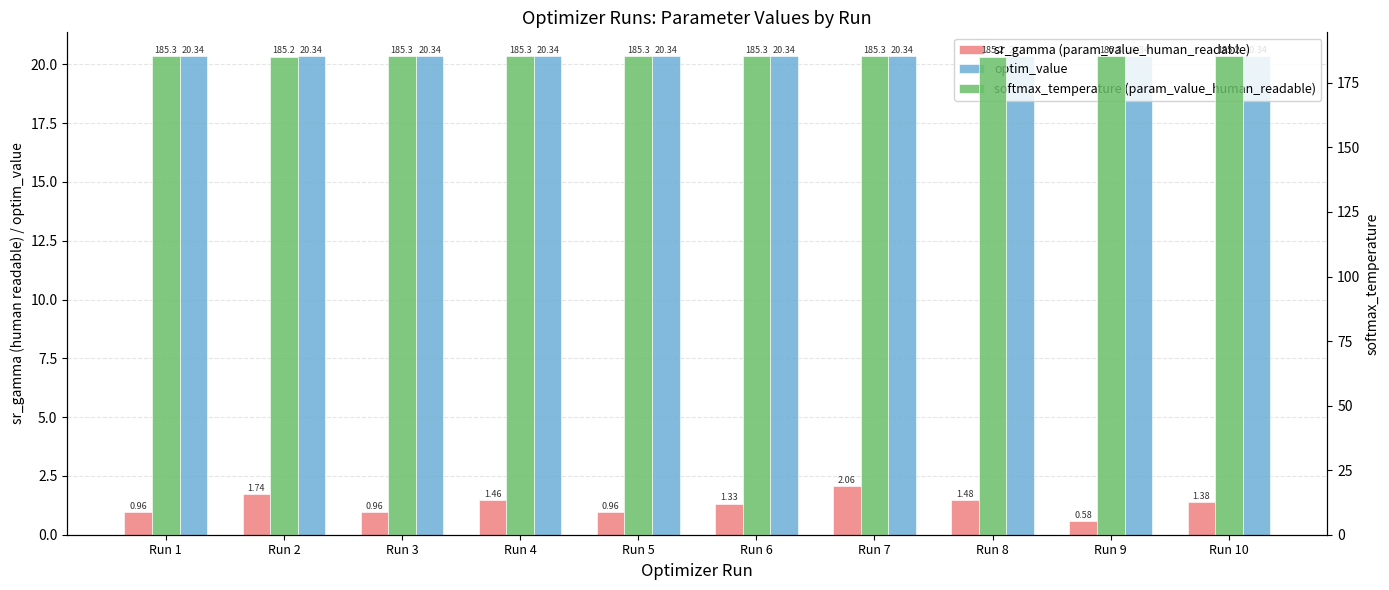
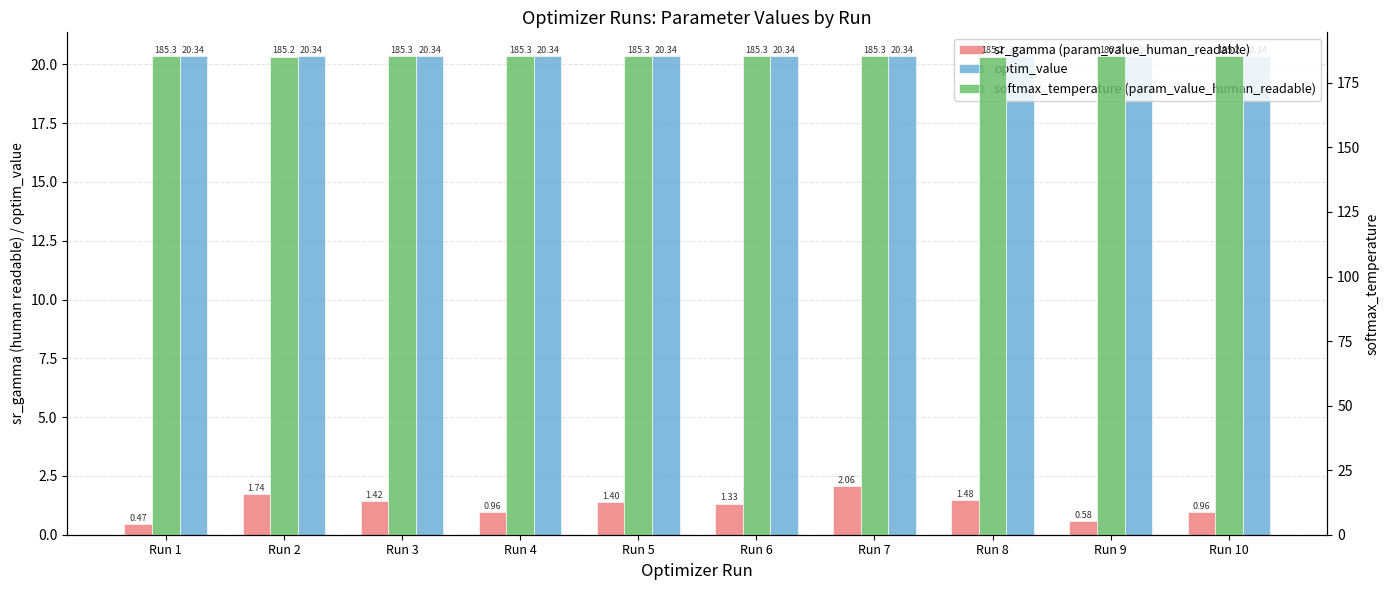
  {
    "sr_gamma (param_value_human_readable)": {
-     "Run 1": 0.96,
+     "Run 1": 0.47,
      "Run 2": 1.74,
-     "Run 3": 0.96,
-     "Run 4": 1.46,
-     "Run 5": 0.96,
+     "Run 3": 1.42,
+     "Run 4": 0.96,
+     "Run 5": 1.40,
      "Run 6": 1.33,
      "Run 7": 2.06,
      "Run 8": 1.48,
      "Run 9": 0.58,
-     "Run 10": 1.38
+     "Run 10": 0.96
    },
    "optim_value": {
      "Run 1": 20.34,
      "Run 2": 20.34,
      "Run 3": 20.34,
      "Run 4": 20.34,
      "Run 5": 20.34,
      "Run 6": 20.34,
      "Run 7": 20.34
    },
    "softmax_temperature (param_value_human_readable)": {
      "Run 1": 185.3,
      "Run 2": 185.2,
      "Run 3": 185.3,
      "Run 4": 185.3,
      "Run 5": 185.3,
      "Run 6": 185.3,
      "Run 7": 185.3
    }
  }
